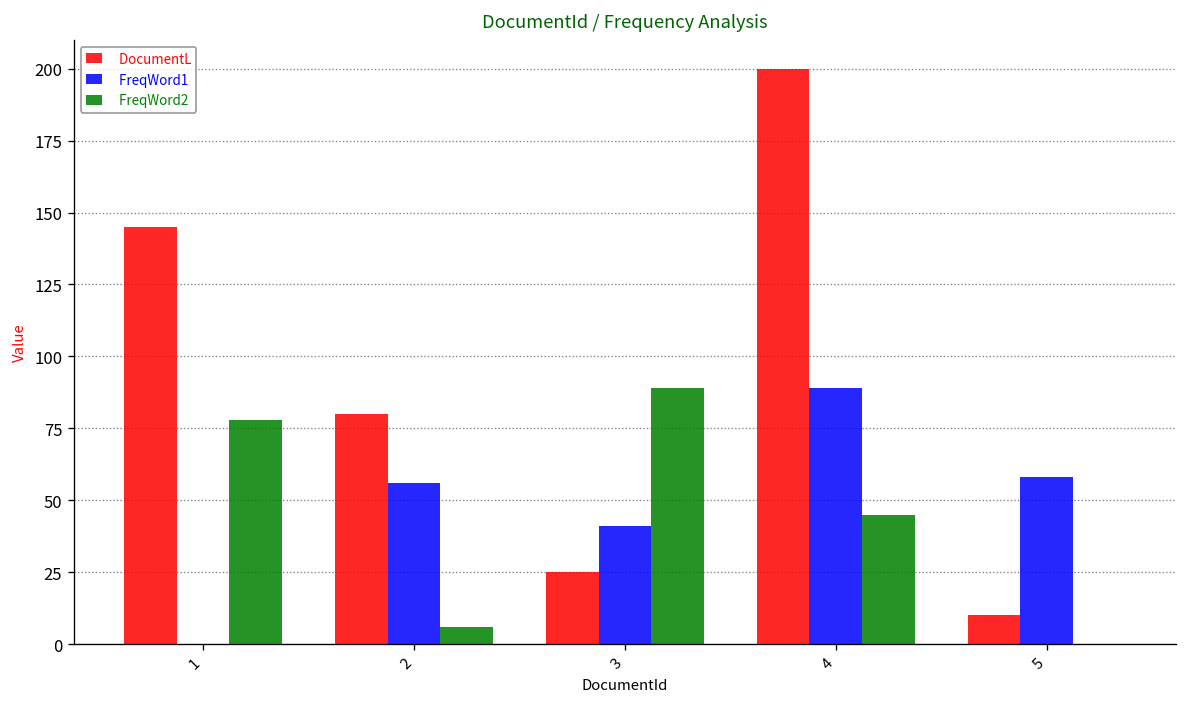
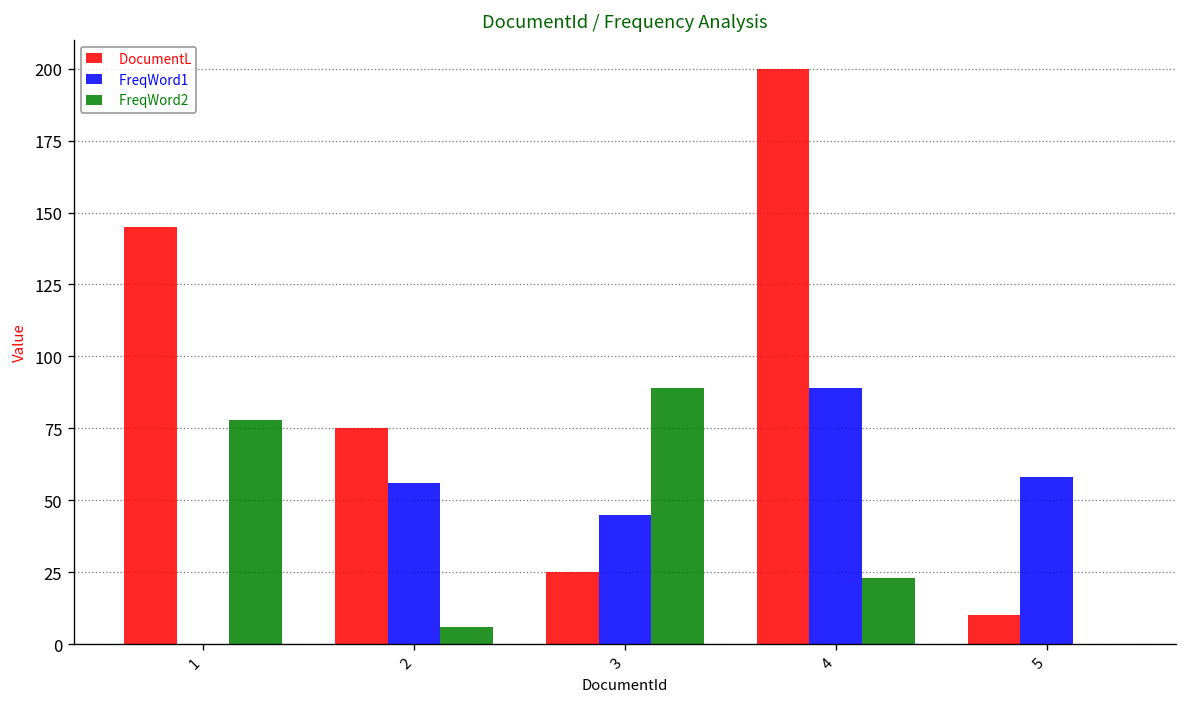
  {
    "DocumentL": {
      "1": 145,
-     "2": 80,
+     "2": 75,
      "3": 25,
      "4": 200,
      "5": 10
    },
    "FreqWord1": {
      "1": 0,
      "2": 56,
-     "3": 41,
+     "3": 45,
      "4": 89,
      "5": 58
    },
    "FreqWord2": {
      "1": 78,
      "2": 6,
      "3": 89,
-     "4": 45,
+     "4": 23,
      "5": 0
    }
  }
